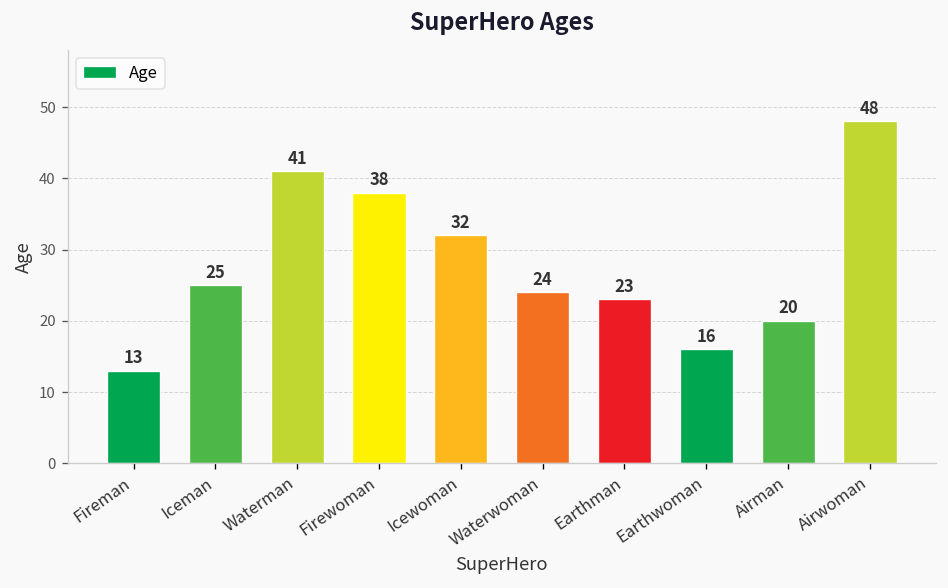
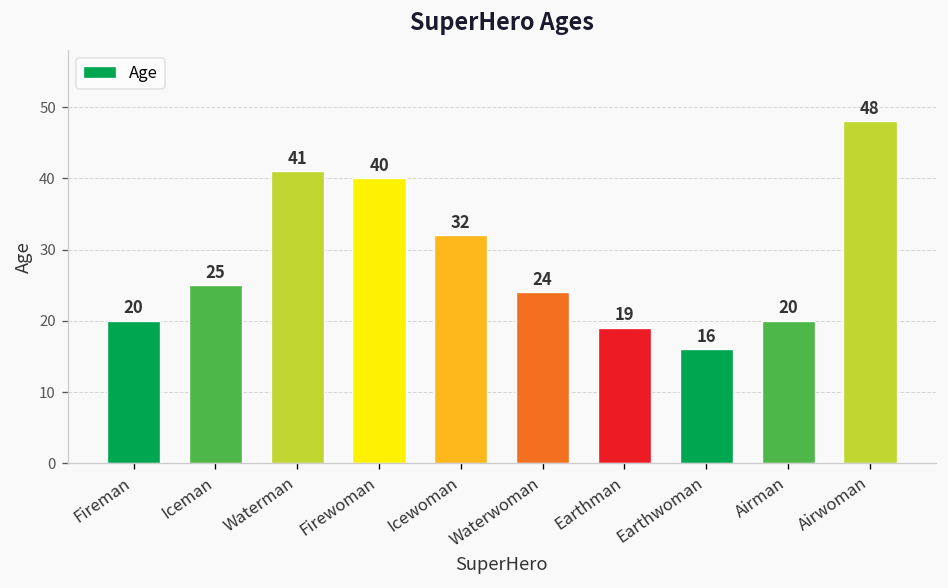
  {
-   "Fireman": 13,
+   "Fireman": 20,
    "Iceman": 25,
    "Waterman": 41,
-   "Firewoman": 38,
+   "Firewoman": 40,
    "Icewoman": 32,
    "Waterwoman": 24,
-   "Earthman": 23,
+   "Earthman": 19,
    "Earthwoman": 16,
    "Airman": 20,
    "Airwoman": 48
  }
